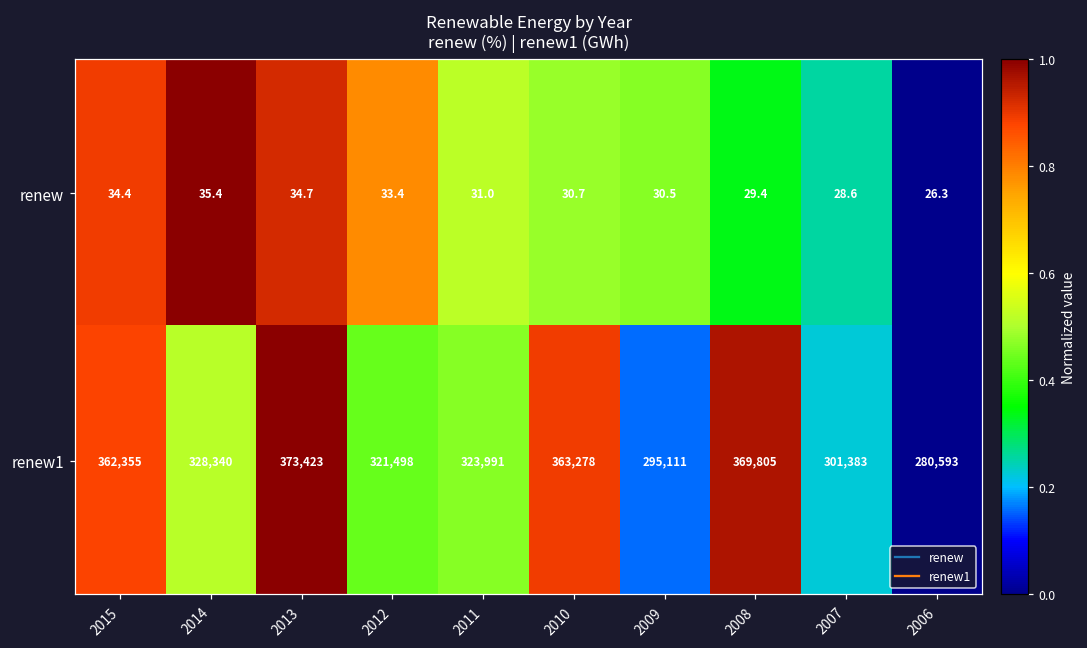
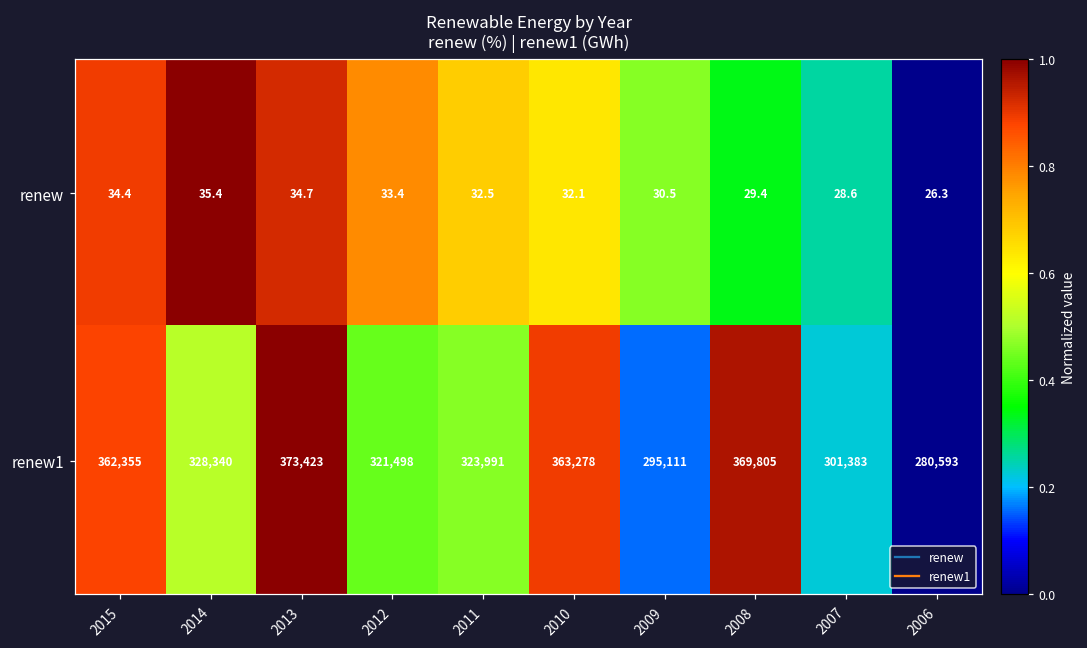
  {
    "renew": {
      "2015": "34.4",
      "2014": "35.4",
      "2013": "34.7",
      "2012": "33.4",
-     "2011": "31.0",
-     "2010": "30.7",
+     "2011": "32.5",
+     "2010": "32.1",
      "2009": "30.5",
      "2008": "29.4",
      "2007": "28.6",
      "2006": "26.3"
    },
    "renew1": {
      "2015": "362,355",
      "2014": "328,340",
      "2013": "373,423",
      "2012": "321,498",
      "2011": "323,991",
      "2010": "363,278",
      "2009": "295,111",
      "2008": "369,805",
      "2007": "301,383",
      "2006": "280,593"
    }
  }
